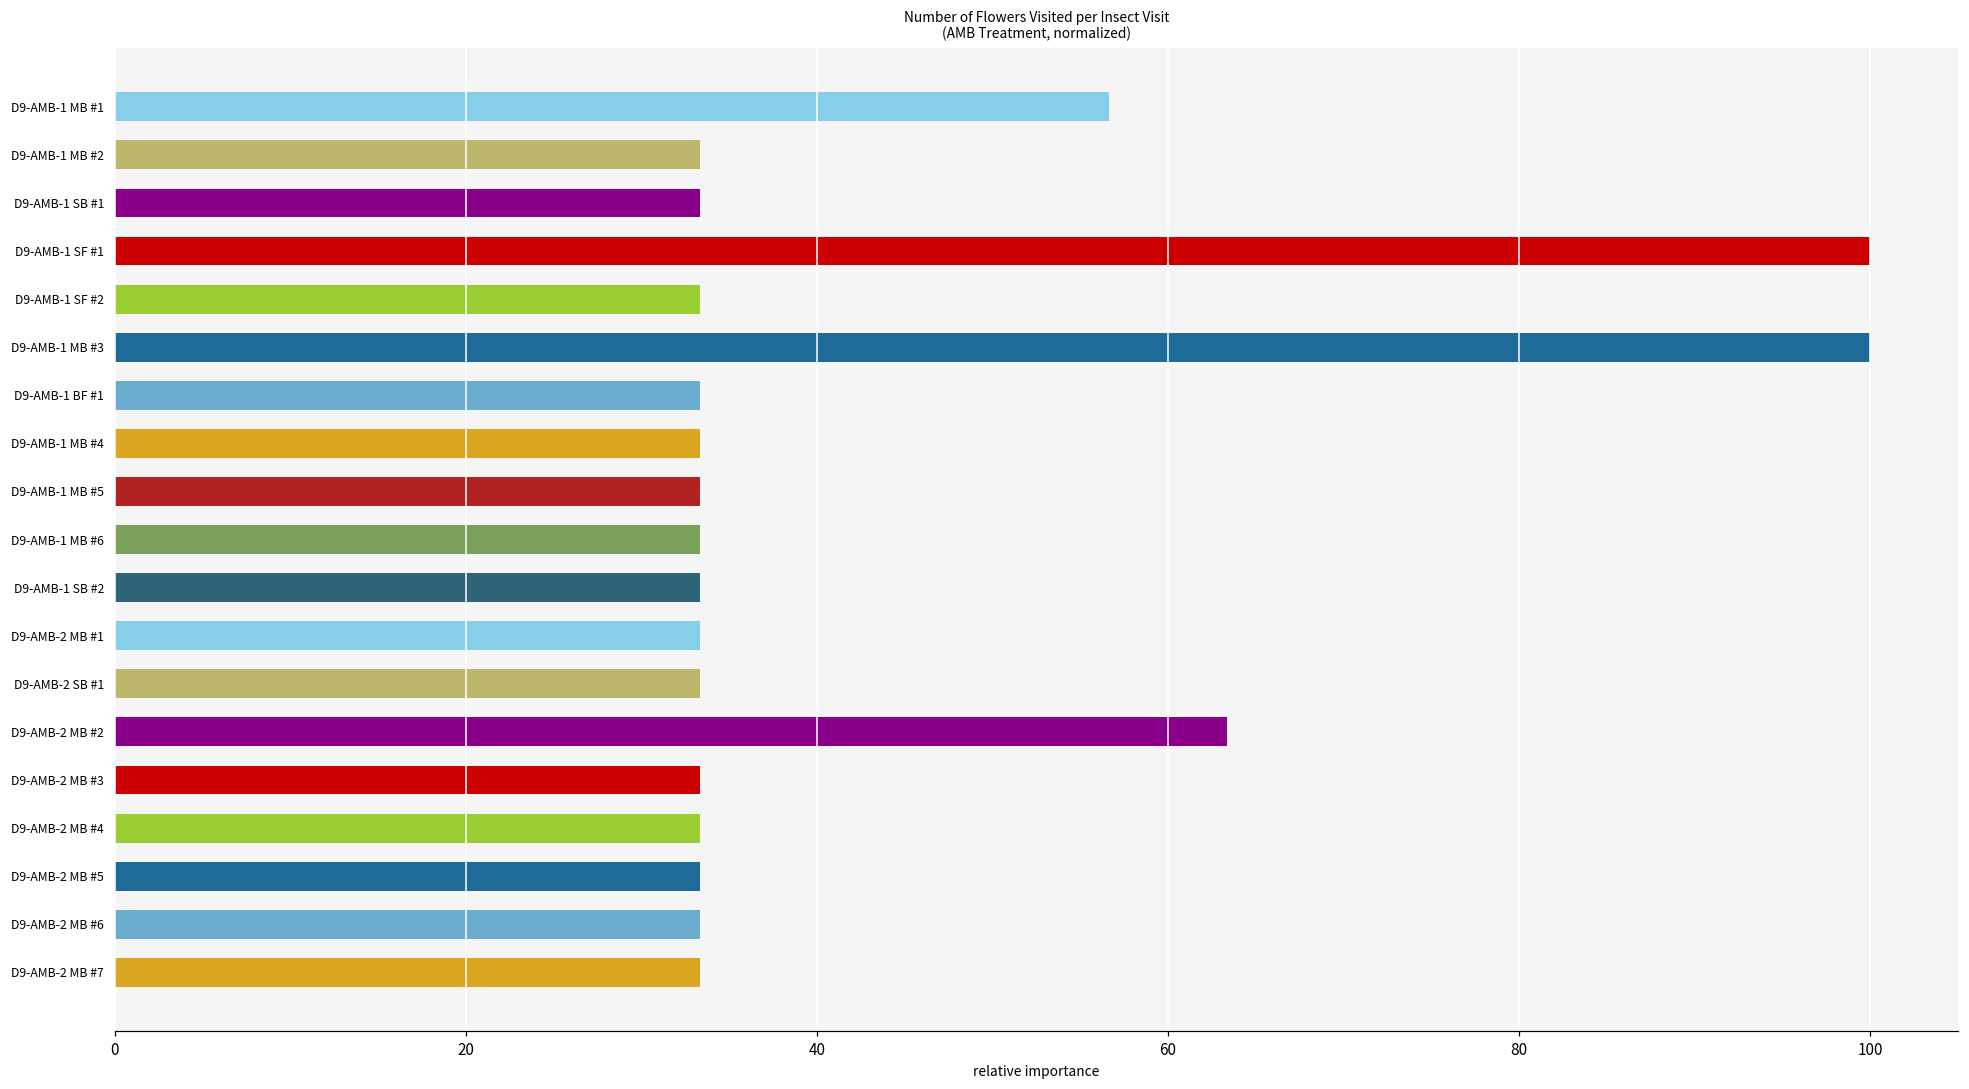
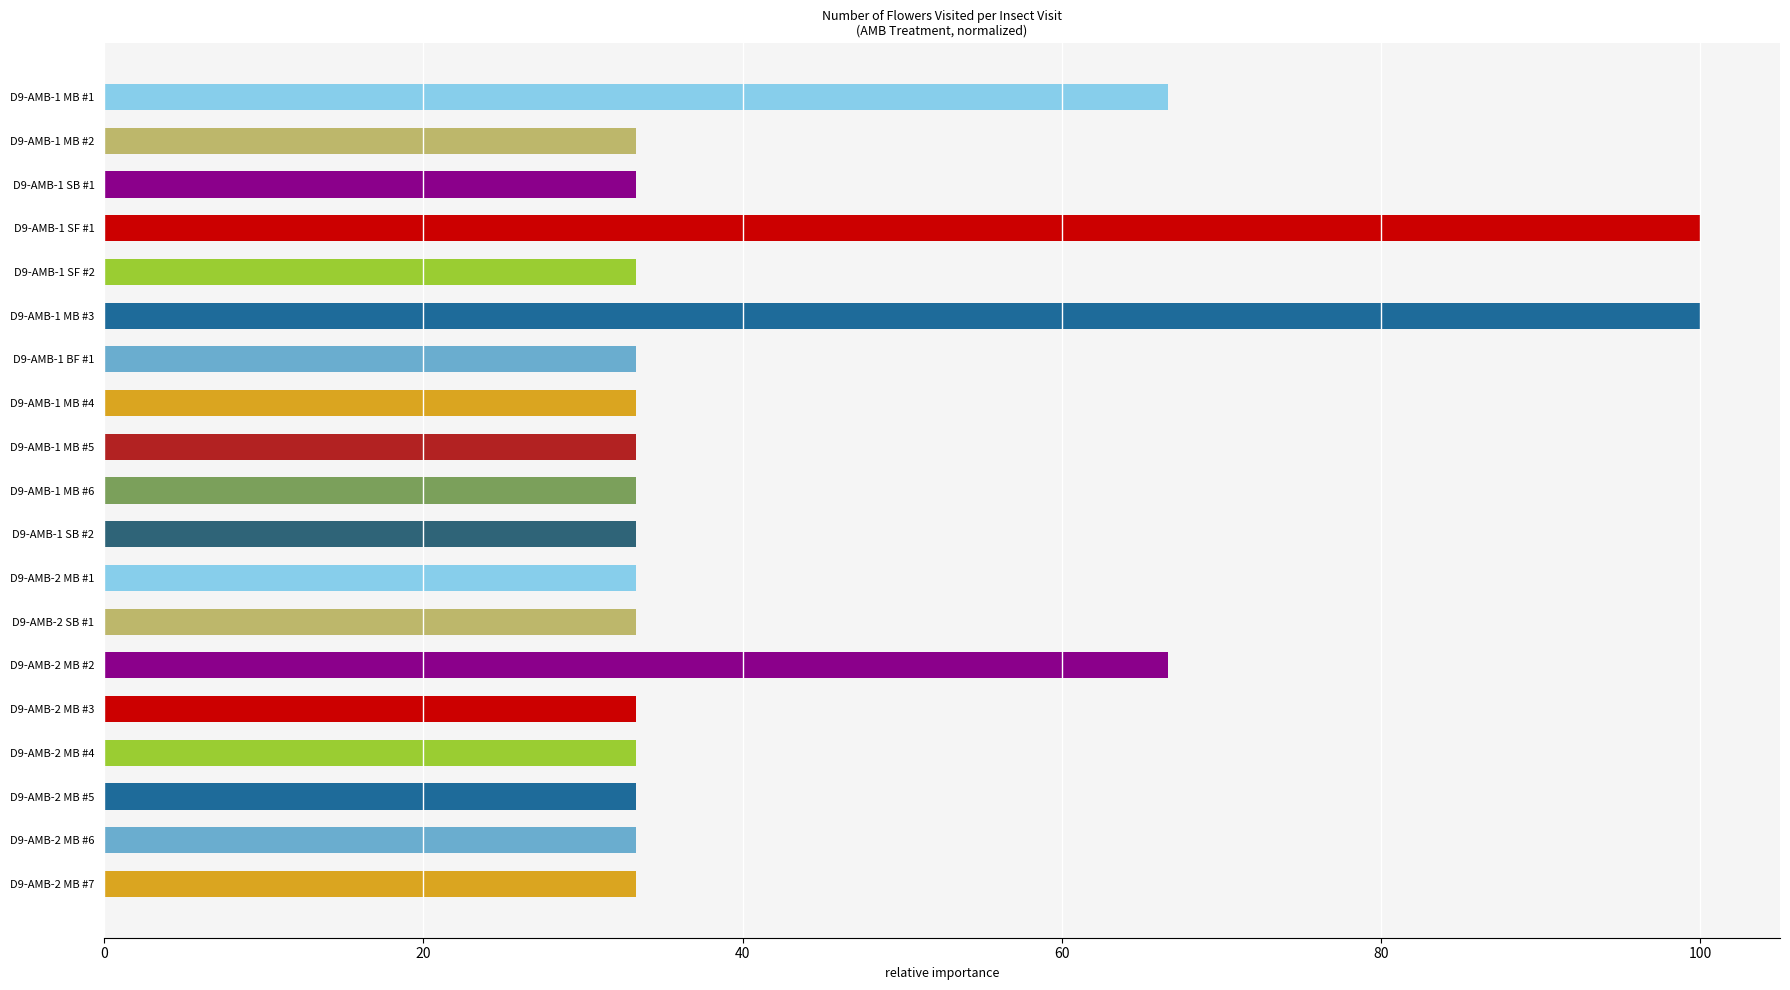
  {
-   "D9-AMB-1 MB #1": 56.7,
+   "D9-AMB-1 MB #1": 66.7,
    "D9-AMB-1 MB #2": 33.3,
    "D9-AMB-1 SB #1": 33.3,
    "D9-AMB-1 SF #1": 100.0,
    "D9-AMB-1 SF #2": 33.3,
    "D9-AMB-1 MB #3": 100.0,
    "D9-AMB-1 BF #1": 33.3,
    "D9-AMB-1 MB #4": 33.3,
    "D9-AMB-1 MB #5": 33.3,
    "D9-AMB-1 MB #6": 33.3,
    "D9-AMB-1 SB #2": 33.3,
    "D9-AMB-2 MB #1": 33.3,
    "D9-AMB-2 SB #1": 33.3,
-   "D9-AMB-2 MB #2": 63.3,
+   "D9-AMB-2 MB #2": 66.7,
    "D9-AMB-2 MB #3": 33.3,
    "D9-AMB-2 MB #4": 33.3,
    "D9-AMB-2 MB #5": 33.3,
    "D9-AMB-2 MB #6": 33.3,
    "D9-AMB-2 MB #7": 33.3
  }
